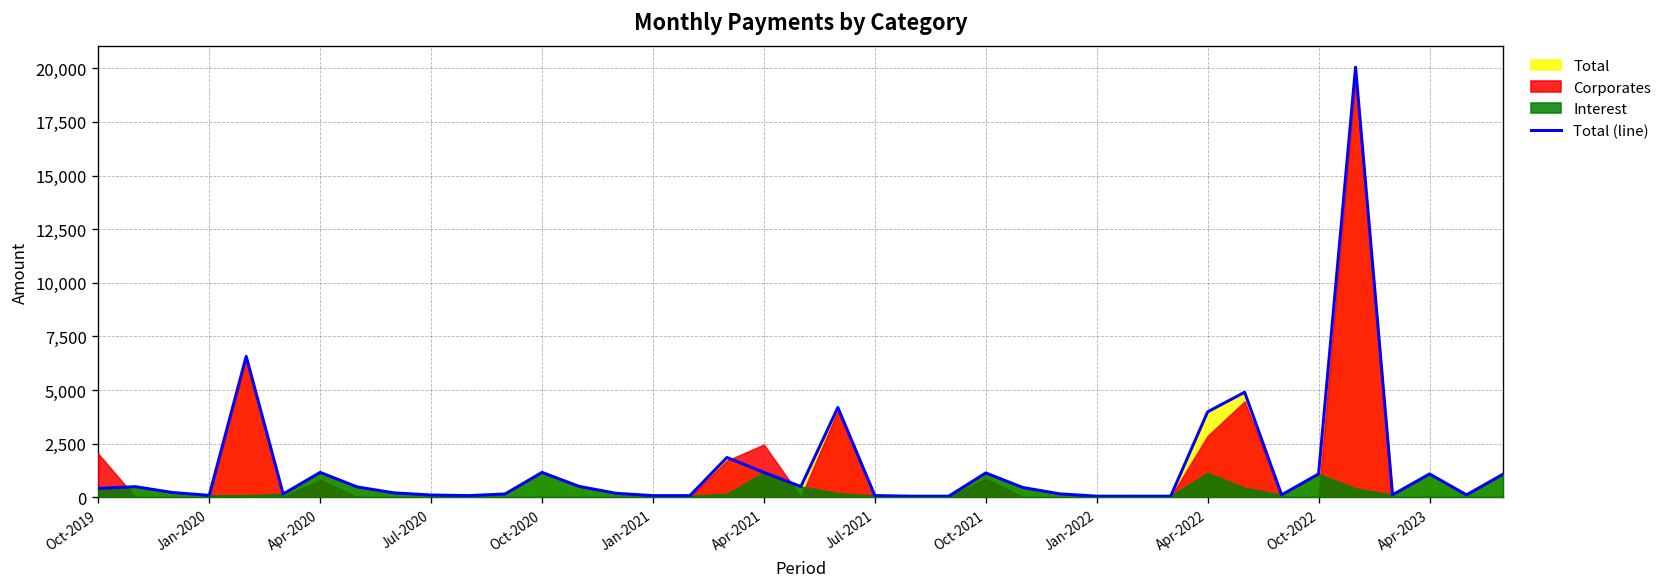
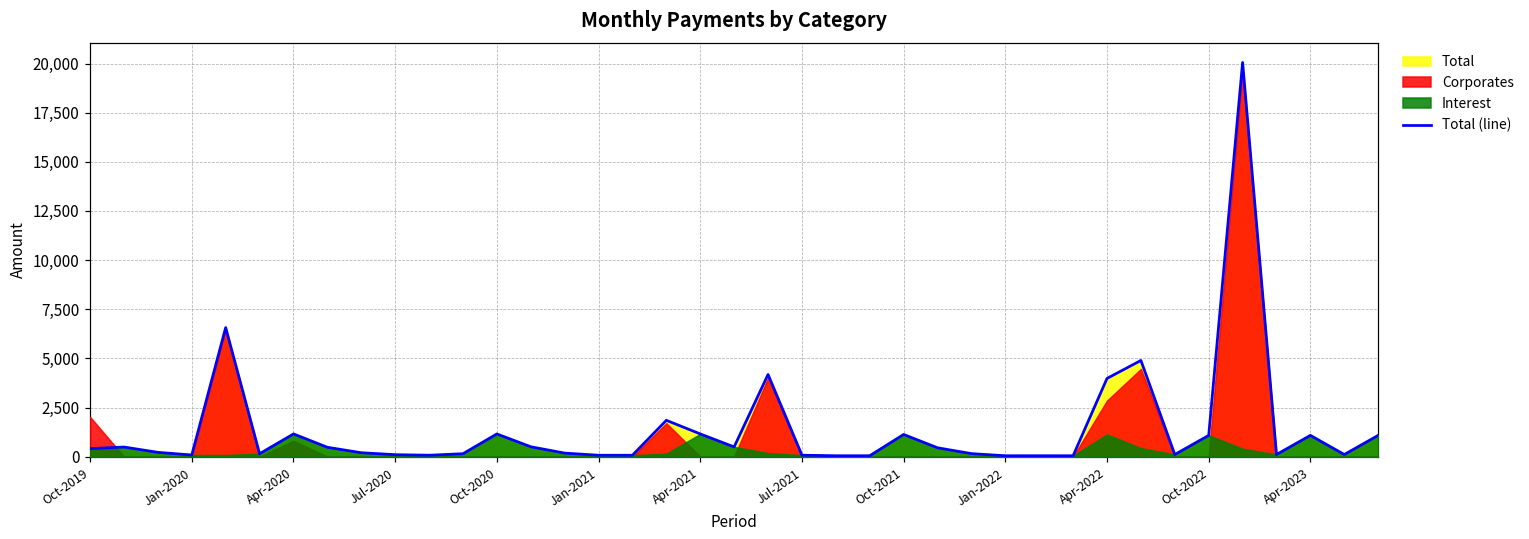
  {
    "Total": {
      "Apr-2022": "4,000"
    },
    "Corporates": {
      "Oct-2019": "2,000",
      "Apr-2020": "800",
      "Oct-2020": "0",
-     "Apr-2021": "2,400",
-     "Oct-2021": "800",
+     "Apr-2021": "0",
+     "Oct-2021": "0",
      "Apr-2022": "2,900",
      "Oct-2022": "0",
      "Apr-2023": "0"
    },
    "Interest": {
      "Apr-2022": "1,100"
    }
  }
